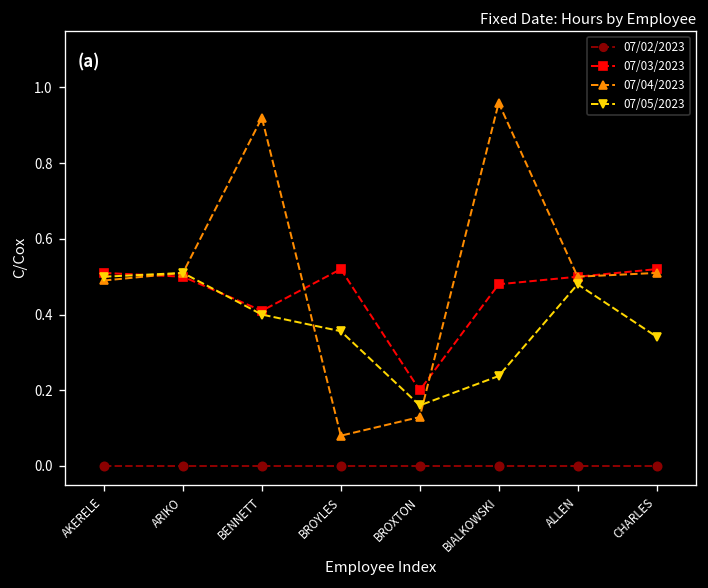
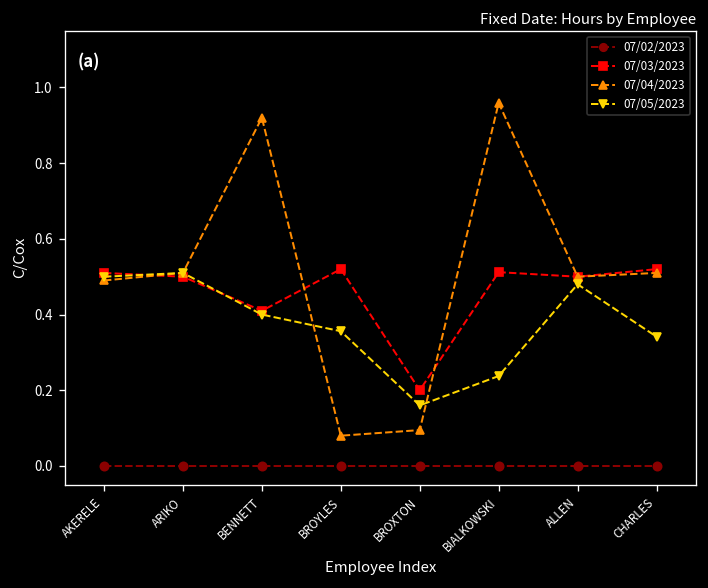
  {
    "07/02/2023": {
      "AKERELE": 0.00,
      "ARIKO": 0.00,
      "BENNETT": 0.00,
      "BROYLES": 0.00,
      "BROXTON": 0.00,
      "BIALKOWSKI": 0.00,
      "ALLEN": 0.00,
      "CHARLES": 0.00
    },
    "07/03/2023": {
      "AKERELE": 0.51,
      "ARIKO": 0.50,
      "BENNETT": 0.41,
      "BROYLES": 0.52,
      "BROXTON": 0.20,
-     "BIALKOWSKI": 0.48,
+     "BIALKOWSKI": 0.51,
      "CHARLES": 0.52
    },
    "07/04/2023": {
      "AKERELE": 0.49,
      "BENNETT": 0.92,
      "BROYLES": 0.08,
-     "BROXTON": 0.13,
+     "BROXTON": 0.09,
      "BIALKOWSKI": 0.96,
      "CHARLES": 0.51
    },
    "07/05/2023": {
      "AKERELE": 0.50,
      "BENNETT": 0.40,
      "BROYLES": 0.36,
      "BROXTON": 0.16,
      "BIALKOWSKI": 0.24,
      "ALLEN": 0.48,
      "CHARLES": 0.34
    }
  }
